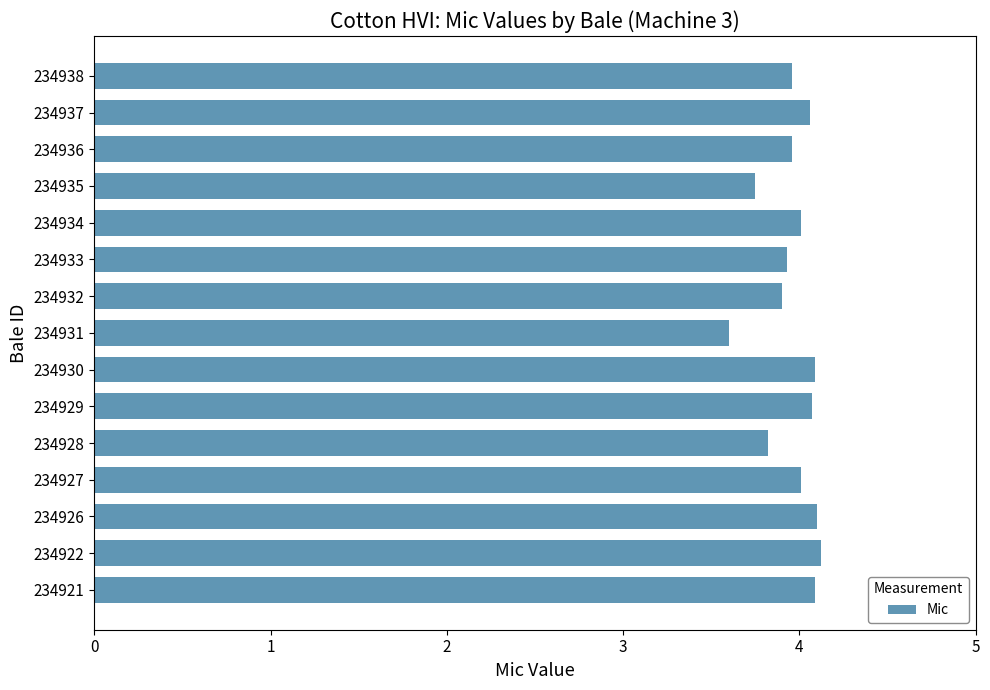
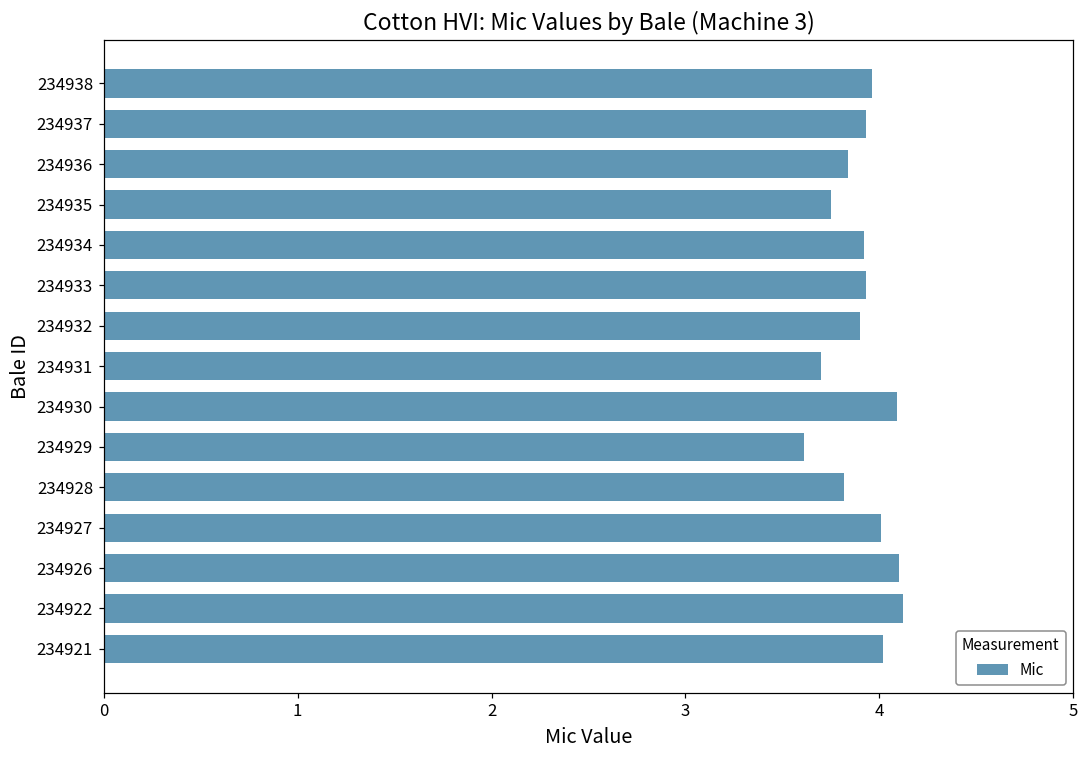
  {
    "234938": 3.96,
-   "234937": 4.06,
-   "234936": 3.96,
+   "234937": 3.93,
+   "234936": 3.84,
    "234935": 3.75,
-   "234934": 4.01,
+   "234934": 3.92,
    "234933": 3.93,
    "234932": 3.90,
-   "234931": 3.6,
+   "234931": 3.7,
    "234930": 4.09,
-   "234929": 4.07,
+   "234929": 3.61,
    "234928": 3.82,
    "234927": 4.01,
    "234926": 4.10,
    "234922": 4.12,
-   "234921": 4.09
+   "234921": 4.02
  }
